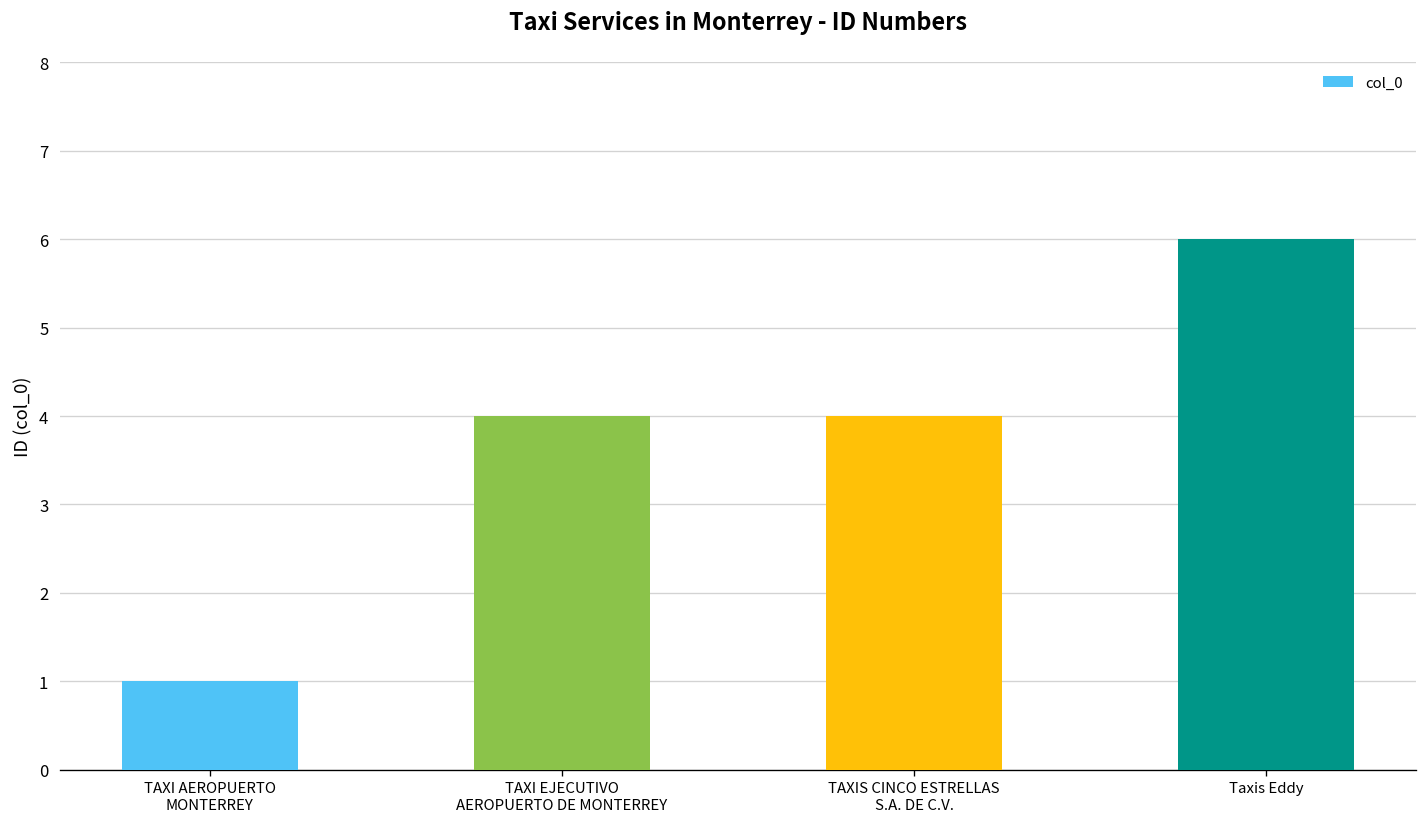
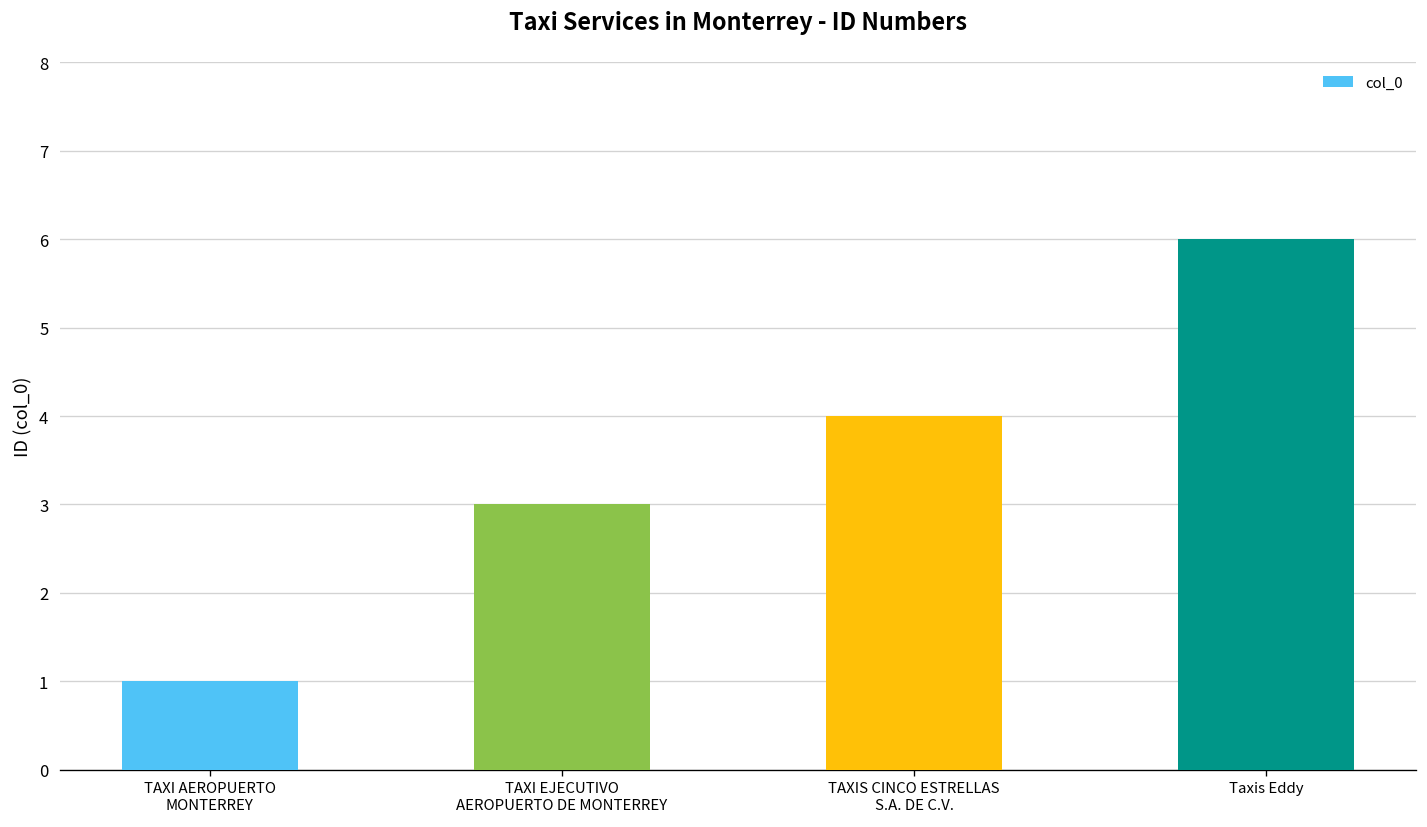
  {
    "TAXI AEROPUERTO MONTERREY": 1,
-   "TAXI EJECUTIVO AEROPUERTO DE MONTERREY": 4,
+   "TAXI EJECUTIVO AEROPUERTO DE MONTERREY": 3,
    "TAXIS CINCO ESTRELLAS S.A. DE C.V.": 4,
    "Taxis Eddy": 6
  }
